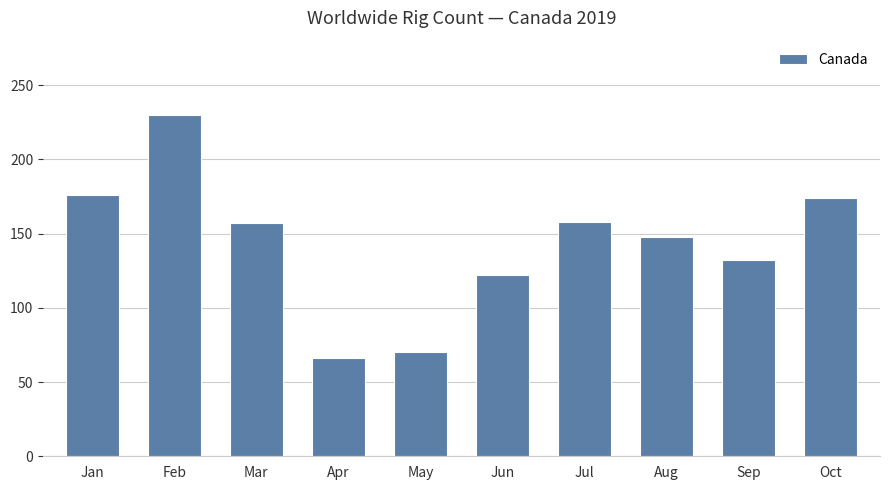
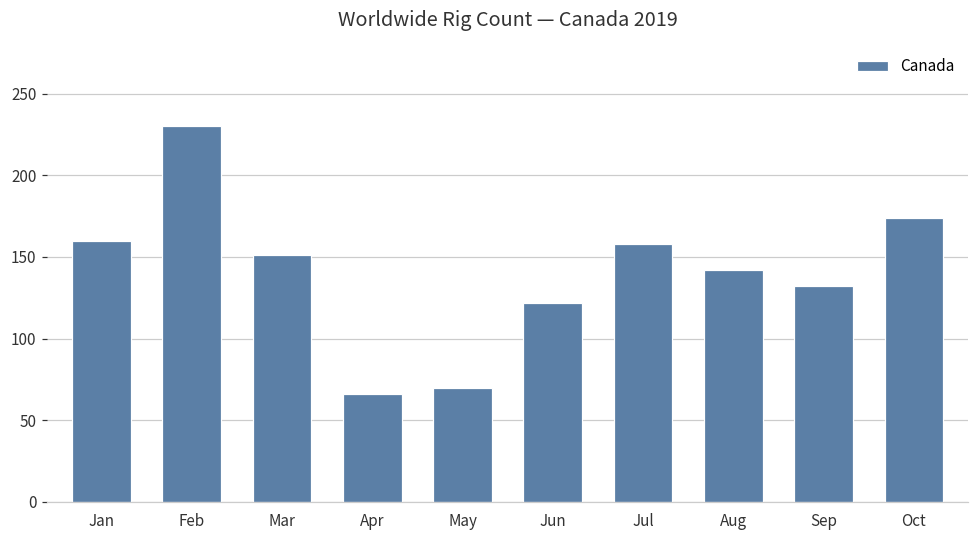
  {
-   "Jan": 176,
+   "Jan": 160,
    "Feb": 230,
-   "Mar": 157,
+   "Mar": 151,
    "Apr": 66,
    "May": 70,
    "Jun": 122,
    "Jul": 158,
-   "Aug": 148,
+   "Aug": 142,
    "Sep": 132,
    "Oct": 174
  }
